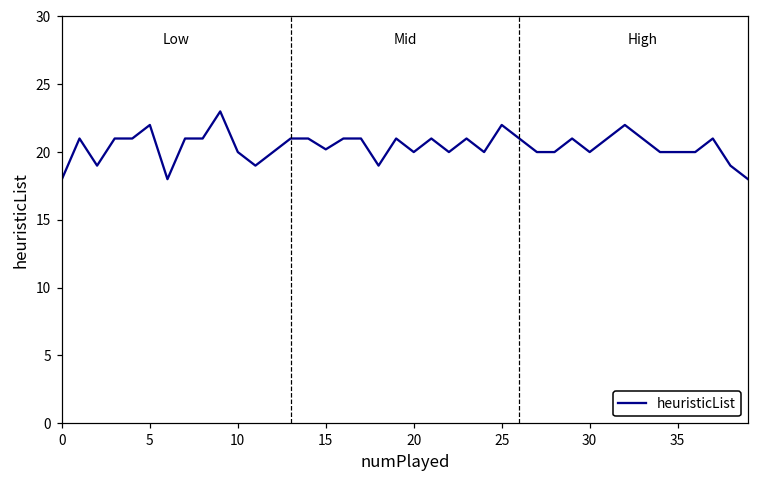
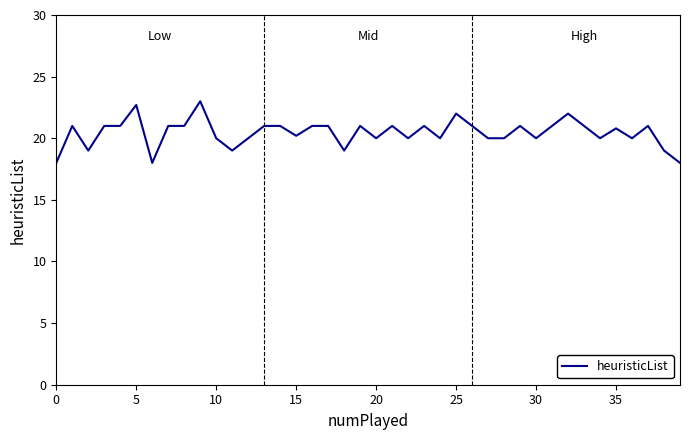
  {
    "0": 18.0,
-   "5": 22.0,
+   "5": 22.7,
    "10": 20.0,
    "15": 20.2,
    "20": 20.0,
    "25": 22.0,
    "30": 20.0,
-   "35": 20.0
+   "35": 20.8
  }
